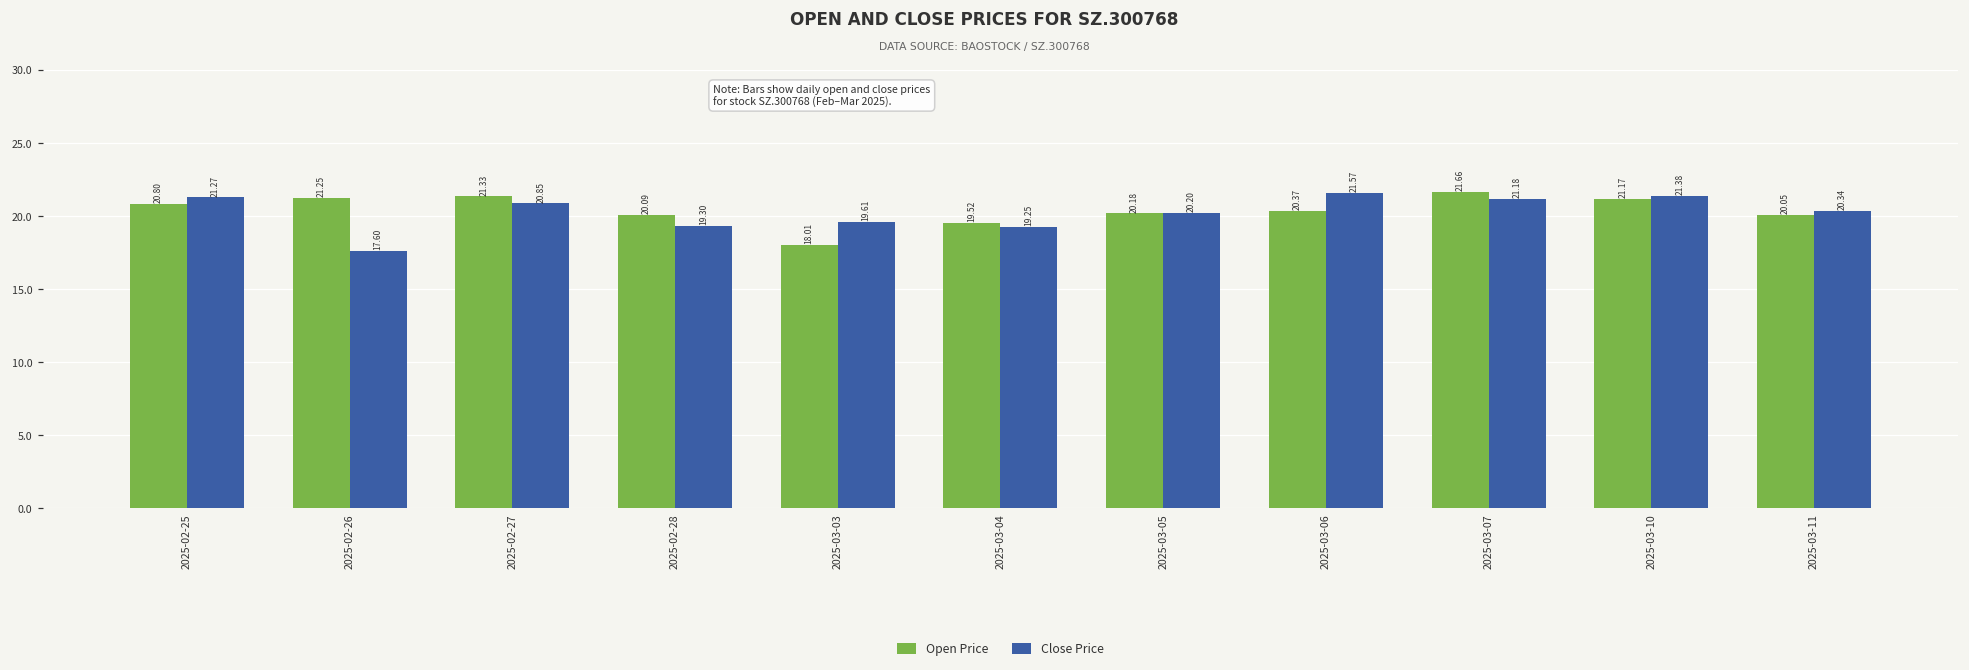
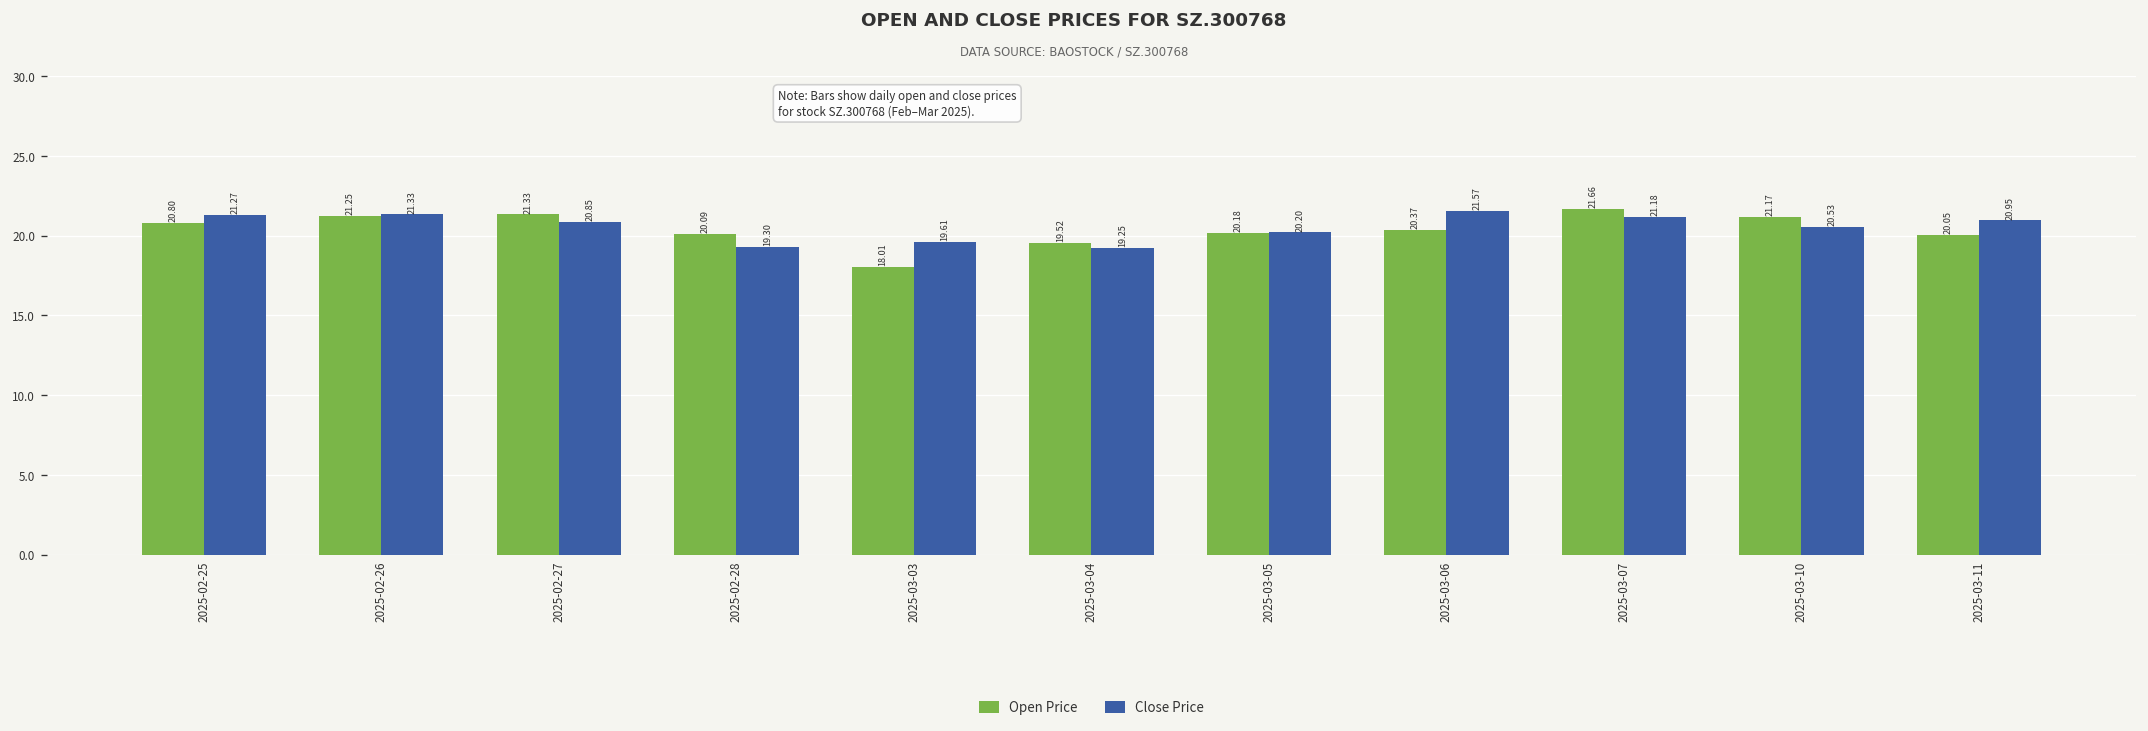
  {
    "Open Price": {
      "2025-02-25": 20.80,
      "2025-02-26": 21.25,
      "2025-02-27": 21.33,
      "2025-02-28": 20.09,
      "2025-03-03": 18.01,
      "2025-03-04": 19.52,
      "2025-03-05": 20.18,
      "2025-03-06": 20.37,
      "2025-03-07": 21.66,
      "2025-03-10": 21.17,
      "2025-03-11": 20.05
    },
    "Close Price": {
      "2025-02-25": 21.27,
-     "2025-02-26": 17.60,
+     "2025-02-26": 21.33,
      "2025-02-27": 20.85,
      "2025-02-28": 19.30,
      "2025-03-03": 19.61,
      "2025-03-04": 19.25,
      "2025-03-05": 20.20,
      "2025-03-06": 21.57,
      "2025-03-07": 21.18,
-     "2025-03-10": 21.38,
-     "2025-03-11": 20.34
+     "2025-03-10": 20.53,
+     "2025-03-11": 20.95
    }
  }
